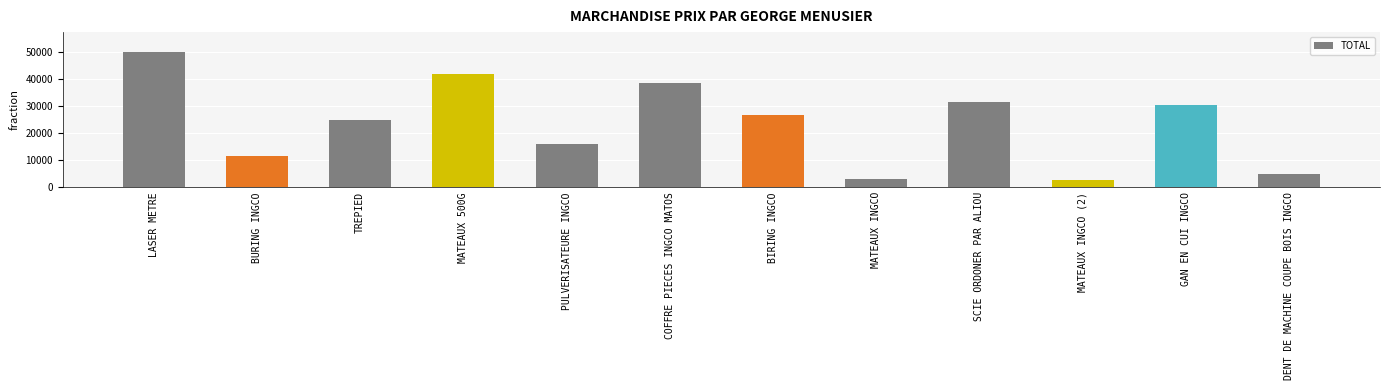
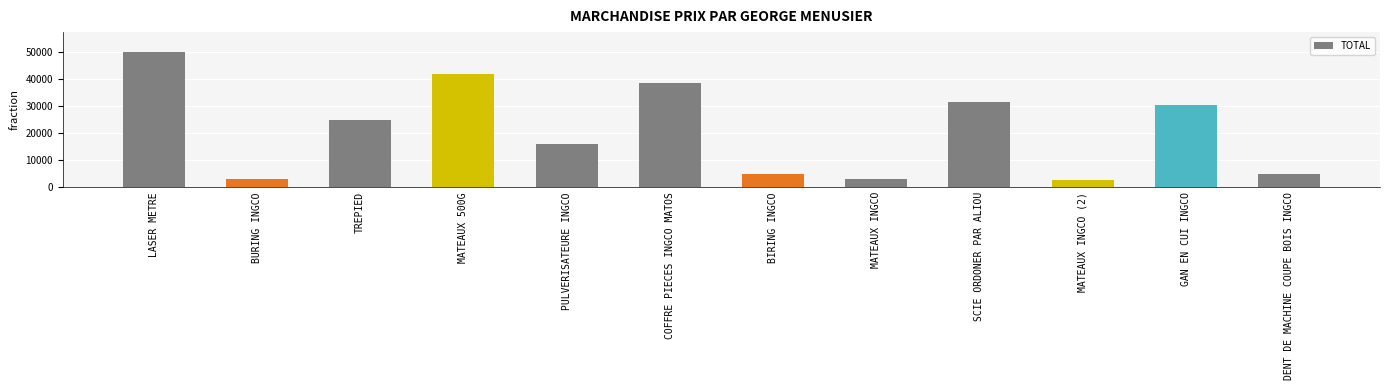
  {
    "LASER METRE": 50000,
-   "BURING INGCO": 12000,
+   "BURING INGCO": 3000,
    "TREPIED": 25000,
    "MATEAUX 500G": 42000,
    "PULVERISATEURE INGCO": 16000,
    "COFFRE PIECES INGCO MATOS": 38000,
-   "BIRING INGCO": 27000,
+   "BIRING INGCO": 5000,
    "MATEAUX INGCO": 3000,
    "SCIE ORDONER PAR ALIOU": 32000,
    "MATEAUX INGCO (2)": 3000,
    "GAN EN CUI INGCO": 31000,
    "DENT DE MACHINE COUPE BOIS INGCO": 5000
  }
